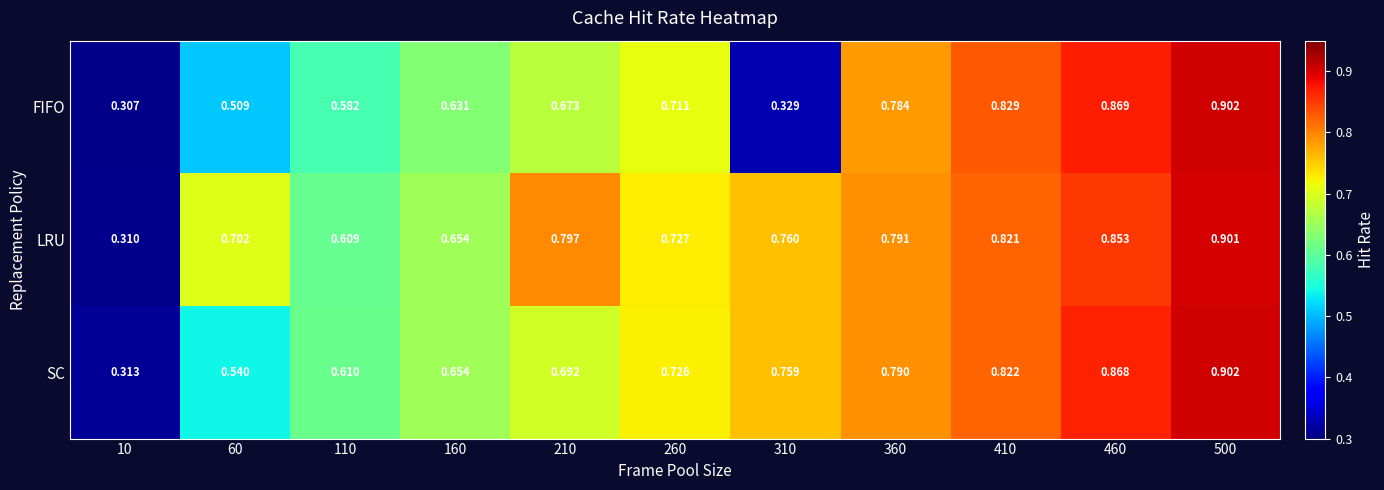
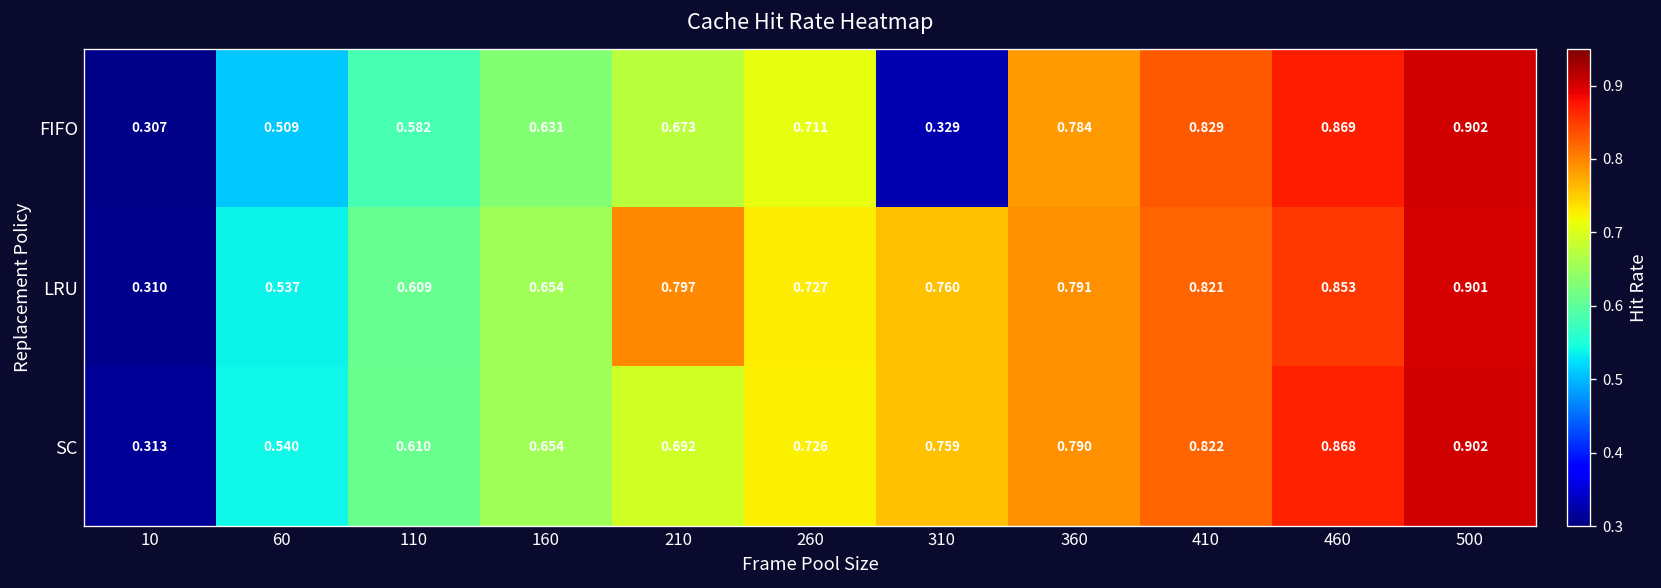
  {
    "FIFO": {
      "10": 0.307,
      "60": 0.509,
      "110": 0.582,
      "160": 0.631,
      "210": 0.673,
      "260": 0.711,
      "310": 0.329,
      "360": 0.784,
      "410": 0.829,
      "460": 0.869,
      "500": 0.902
    },
    "LRU": {
      "10": 0.310,
-     "60": 0.702,
+     "60": 0.537,
      "110": 0.609,
      "160": 0.654,
      "210": 0.797,
      "260": 0.727,
      "310": 0.760,
      "360": 0.791,
      "410": 0.821,
      "460": 0.853,
      "500": 0.901
    },
    "SC": {
      "10": 0.313,
      "60": 0.540,
      "110": 0.610,
      "160": 0.654,
      "210": 0.692,
      "260": 0.726,
      "310": 0.759,
      "360": 0.790,
      "410": 0.822,
      "460": 0.868,
      "500": 0.902
    }
  }
